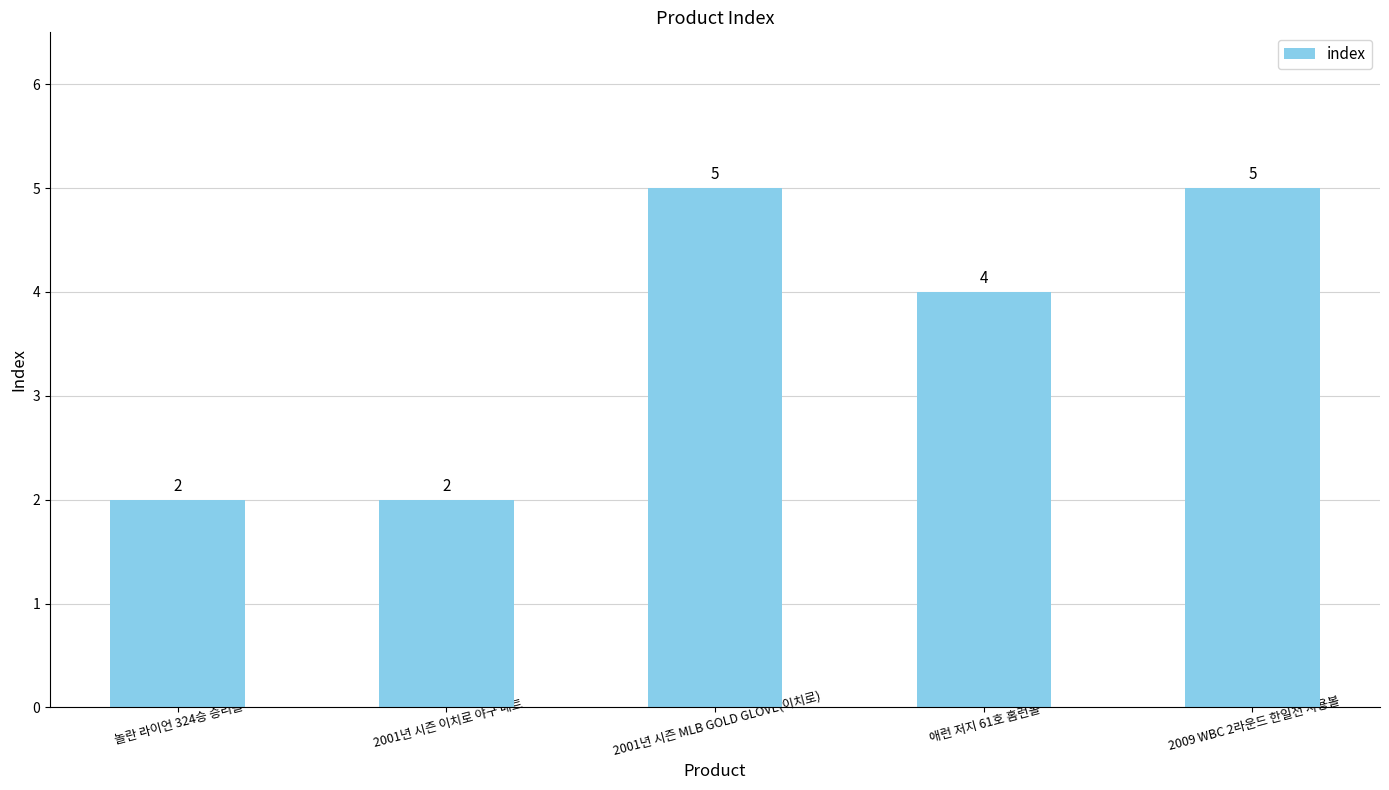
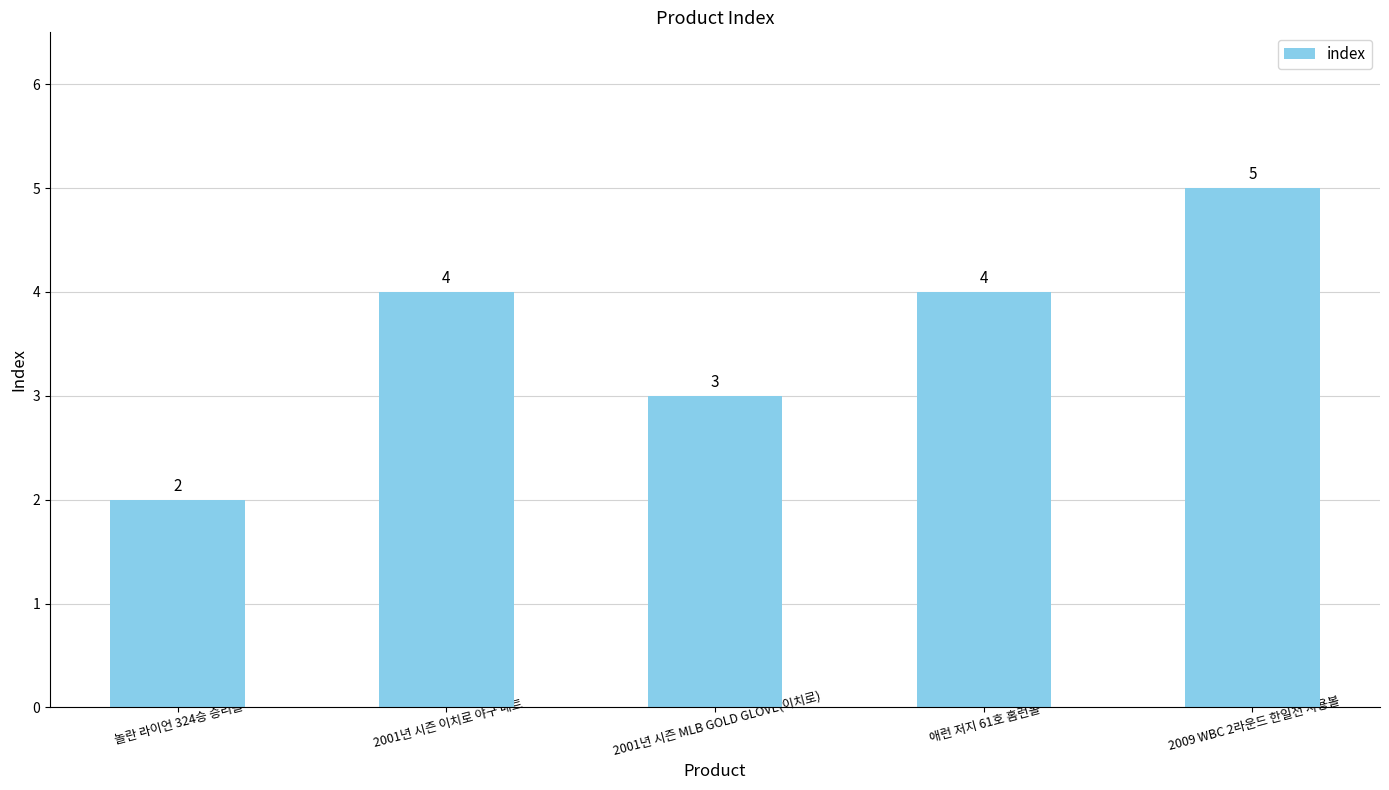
  {
    "놀란 라이언 324승 승리볼": 2,
-   "2001년 시즌 이치로 야구 배트": 2,
-   "2001년 시즌 MLB GOLD GLOVE(이치로)": 5,
+   "2001년 시즌 이치로 야구 배트": 4,
+   "2001년 시즌 MLB GOLD GLOVE(이치로)": 3,
    "애런 저지 61호 홈런볼": 4,
    "2009 WBC 2라운드 한일전 사용볼": 5
  }
